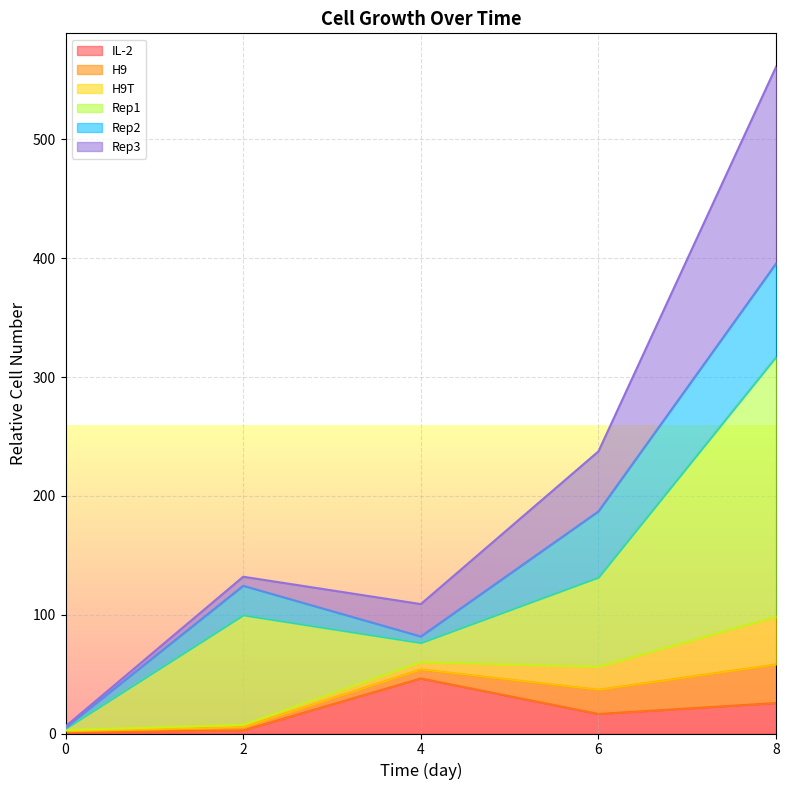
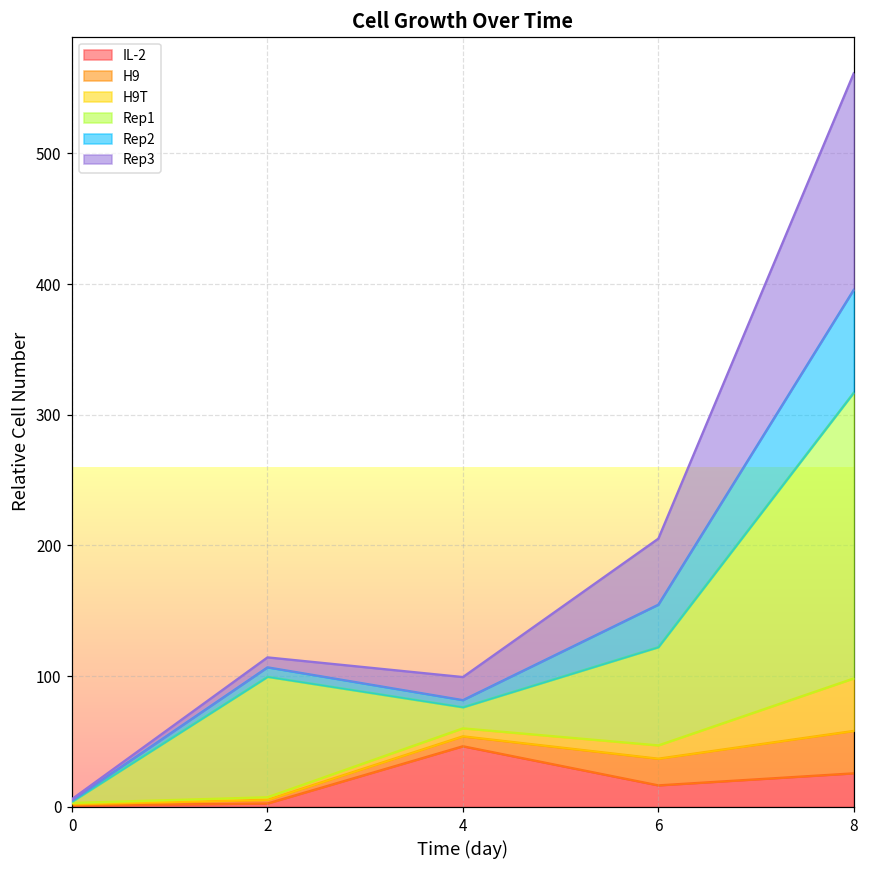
  {
    "IL-2": {
      "2": 3,
      "4": 46,
      "6": 16,
      "8": 26
    },
    "H9": {
      "4": 8,
      "6": 20,
      "8": 32
    },
    "H9T": {
      "4": 6,
-     "6": 19,
+     "6": 10,
      "8": 40
    },
    "Rep1": {
      "2": 92,
      "4": 16,
      "6": 75,
      "8": 219
    },
    "Rep2": {
-     "2": 25,
+     "2": 7,
      "4": 5,
-     "6": 56,
+     "6": 33,
      "8": 79
    },
    "Rep3": {
      "2": 8,
-     "4": 27,
+     "4": 18,
      "6": 51,
      "8": 166
    }
  }
